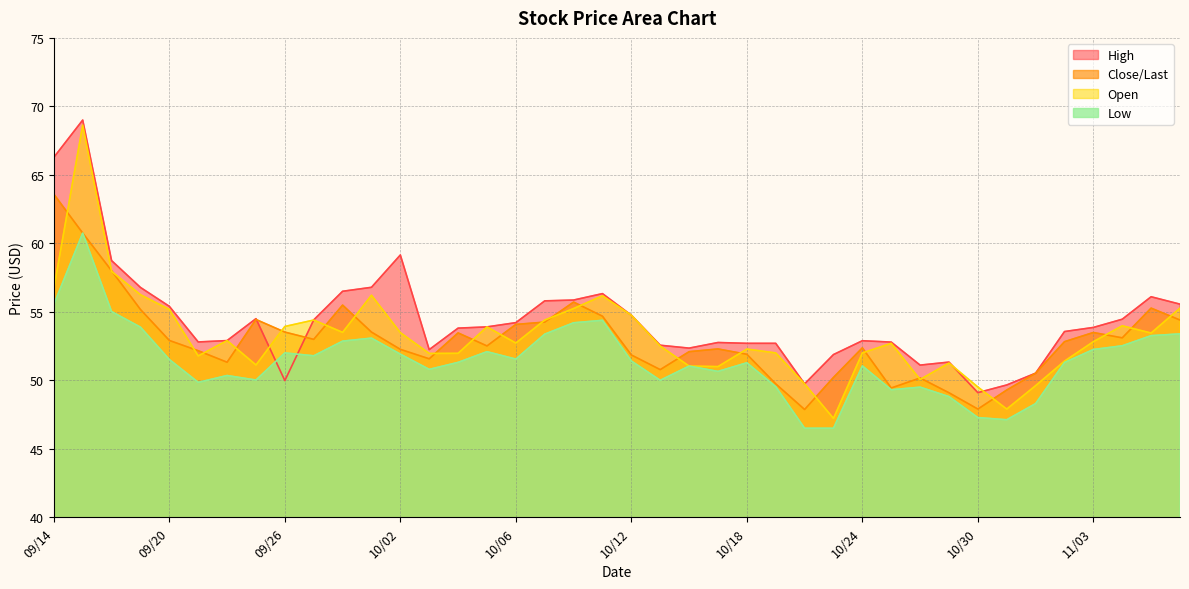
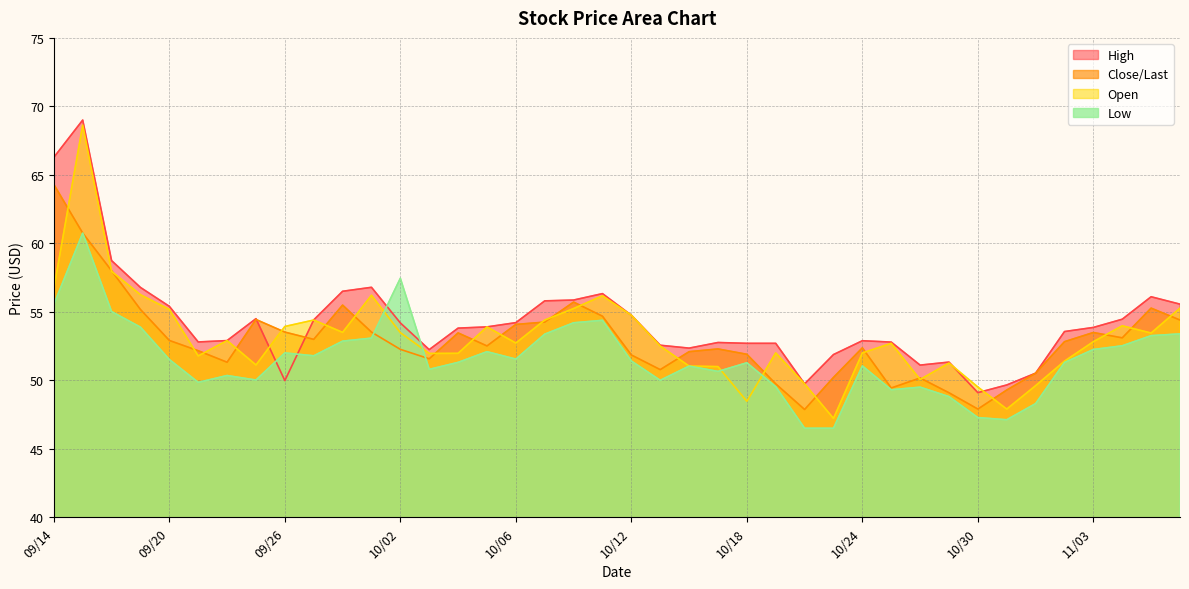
  {
    "High": {
      "09/14": 66.3,
      "09/20": 55.4,
      "09/26": 50.0,
-     "10/02": 59.2,
+     "10/02": 54.2,
      "10/18": 52.7,
      "10/24": 52.9,
      "10/30": 49.1,
      "11/03": 53.9
    },
    "Close/Last": {
-     "09/14": 63.6,
+     "09/14": 64.3,
      "09/20": 52.9,
      "09/26": 53.5,
      "10/02": 52.3,
      "10/12": 51.9,
      "10/18": 51.9,
      "10/24": 52.4,
      "10/30": 47.9,
      "11/03": 53.5
    },
    "Open": {
      "09/14": 56.7,
      "09/20": 55.2,
      "09/26": 53.9,
      "10/02": 53.5,
      "10/06": 52.7,
-     "10/18": 52.3,
+     "10/18": 48.5,
      "10/24": 52.0,
      "10/30": 49.5,
      "11/03": 52.8
    },
    "Low": {
      "09/14": 55.5,
      "09/20": 51.5,
      "09/26": 52.0,
-     "10/02": 51.9,
+     "10/02": 57.5,
      "10/06": 51.6,
      "10/12": 51.4,
      "10/18": 51.3,
      "10/24": 51.1,
      "10/30": 47.3,
      "11/03": 52.3
    }
  }
